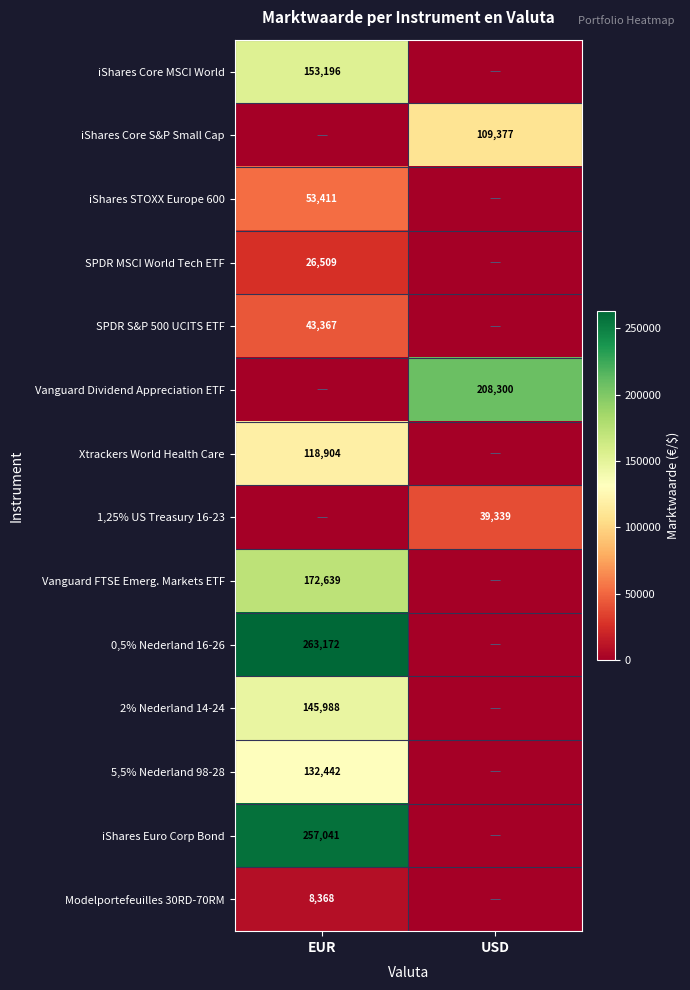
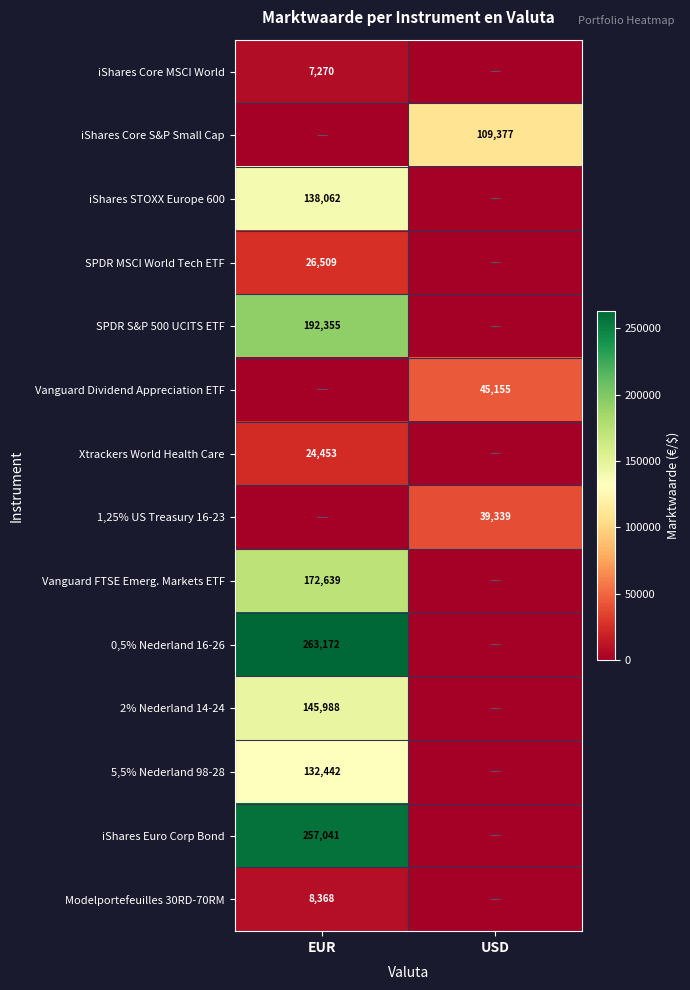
  {
    "iShares Core MSCI World": {
-     "EUR": "153,196"
+     "EUR": "7,270"
    },
    "iShares Core S&P Small Cap": {
      "USD": "109,377"
    },
    "iShares STOXX Europe 600": {
-     "EUR": "53,411"
+     "EUR": "138,062"
    },
    "SPDR MSCI World Tech ETF": {
      "EUR": "26,509"
    },
    "SPDR S&P 500 UCITS ETF": {
-     "EUR": "43,367"
+     "EUR": "192,355"
    },
    "Vanguard Dividend Appreciation ETF": {
-     "USD": "208,300"
+     "USD": "45,155"
    },
    "Xtrackers World Health Care": {
-     "EUR": "118,904"
+     "EUR": "24,453"
    },
    "1,25% US Treasury 16-23": {
      "USD": "39,339"
    },
    "Vanguard FTSE Emerg. Markets ETF": {
      "EUR": "172,639"
    },
    "0,5% Nederland 16-26": {
      "EUR": "263,172"
    },
    "2% Nederland 14-24": {
      "EUR": "145,988"
    },
    "5,5% Nederland 98-28": {
      "EUR": "132,442"
    },
    "iShares Euro Corp Bond": {
      "EUR": "257,041"
    },
    "Modelportefeuilles 30RD-70RM": {
      "EUR": "8,368"
    }
  }
